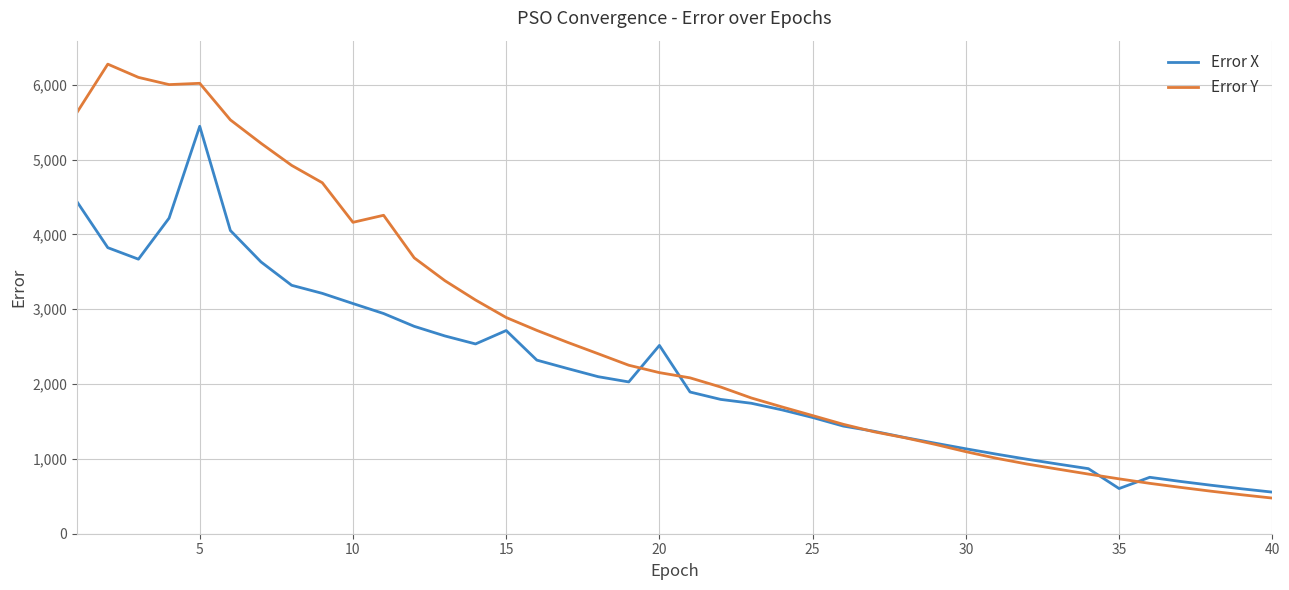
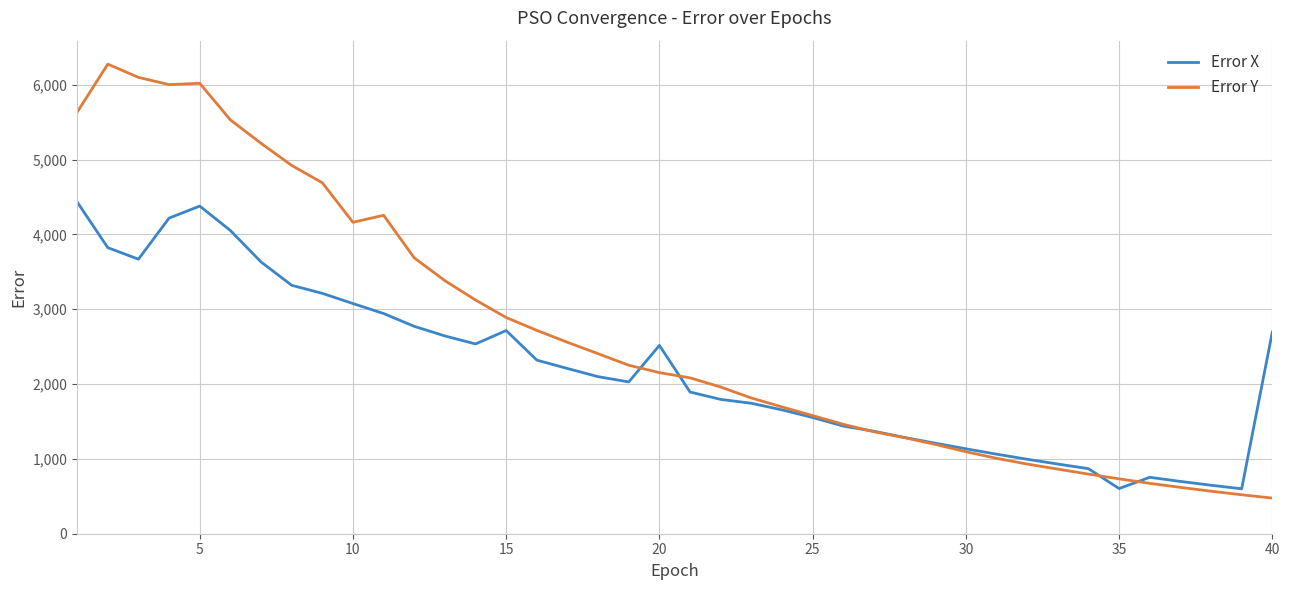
  {
    "Error X": {
-     "5": "5,400",
+     "5": "4,400",
      "10": "3,100",
      "15": "2,700",
      "20": "2,500",
      "30": "1,100",
      "35": "600",
-     "40": "600"
+     "40": "2,700"
    },
    "Error Y": {
      "5": "6,000",
      "10": "4,200",
      "15": "2,900",
      "20": "2,200",
      "30": "1,100",
      "35": "700",
      "40": "500"
    }
  }
